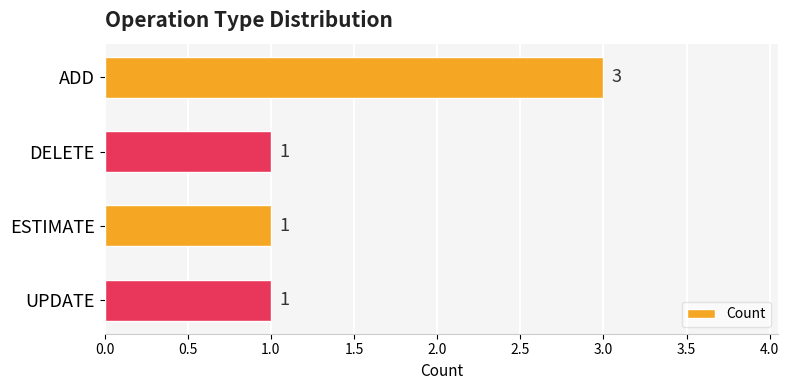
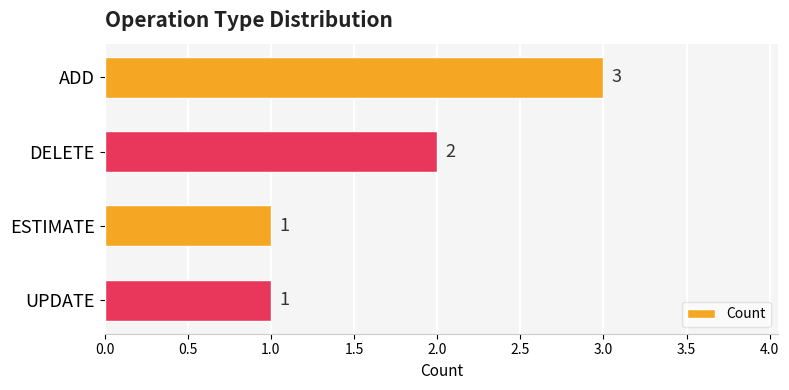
  {
    "ADD": 3,
-   "DELETE": 1,
+   "DELETE": 2,
    "ESTIMATE": 1,
    "UPDATE": 1
  }
